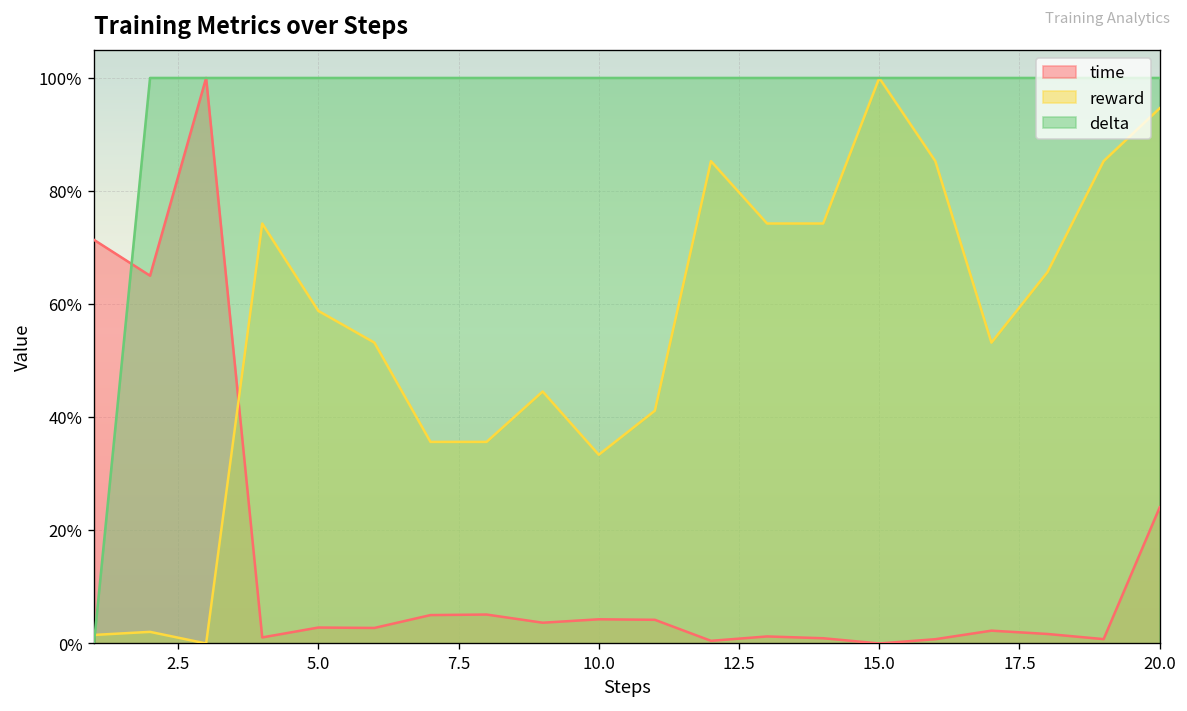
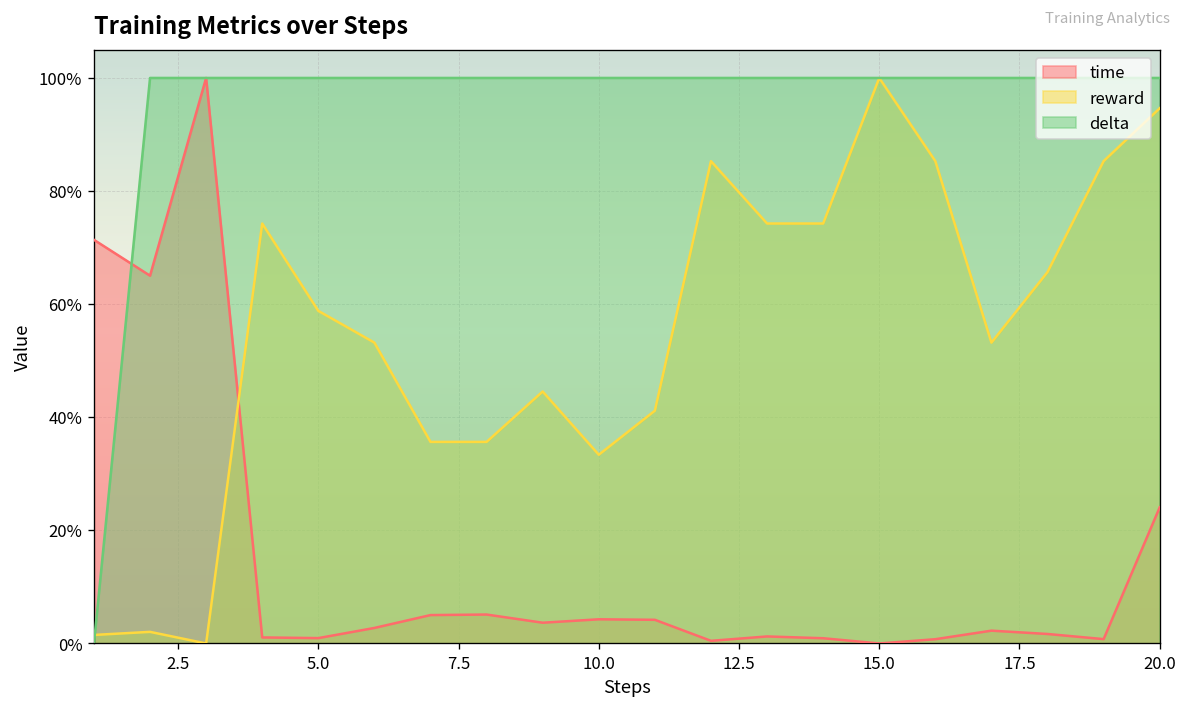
  {
    "time": {
-     "5.0": "3%",
+     "5.0": "1%",
      "10.0": "4%",
      "15.0": "0%",
      "20.0": "24%"
    },
    "reward": {
      "5.0": "59%",
      "10.0": "33%",
      "20.0": "95%"
    },
    "delta": {
      "5.0": "100%",
      "10.0": "100%",
      "20.0": "100%"
    }
  }
